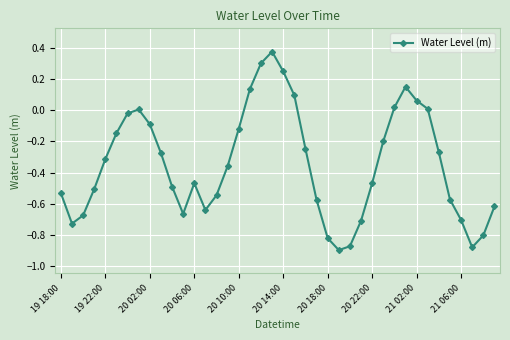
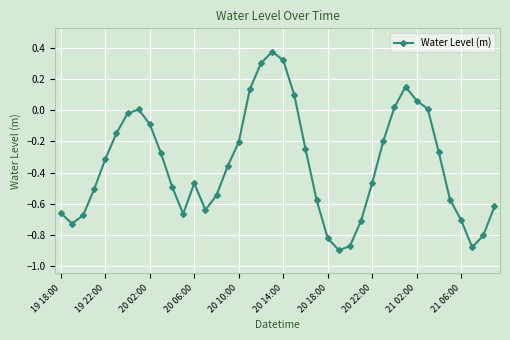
  {
-   "19 18:00": -0.53,
+   "19 18:00": -0.66,
    "19 22:00": -0.31,
    "20 02:00": -0.09,
    "20 06:00": -0.47,
-   "20 10:00": -0.12,
-   "20 14:00": 0.25,
+   "20 10:00": -0.20,
+   "20 14:00": 0.32,
    "20 18:00": -0.82,
    "20 22:00": -0.47,
    "21 02:00": 0.06,
    "21 06:00": -0.70
  }
